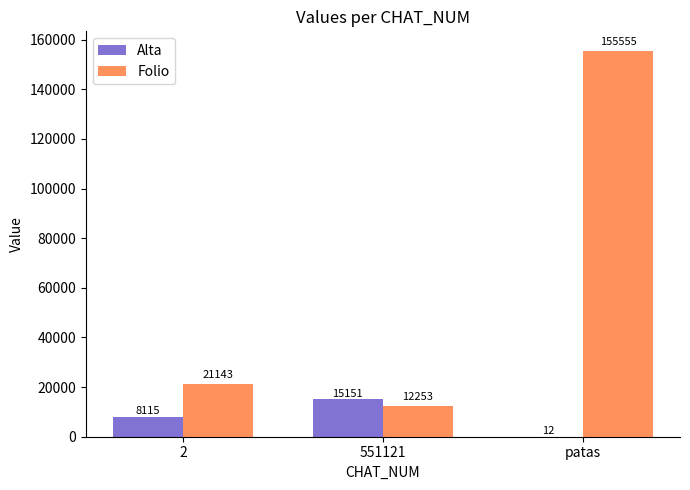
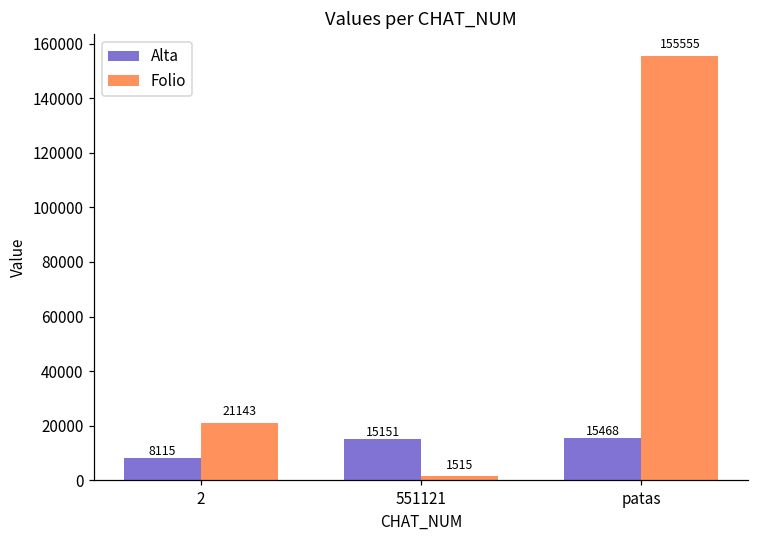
  {
    "Alta": {
      "2": 8115,
      "551121": 15151,
-     "patas": 12
+     "patas": 15468
    },
    "Folio": {
      "2": 21143,
-     "551121": 12253,
+     "551121": 1515,
      "patas": 155555
    }
  }
